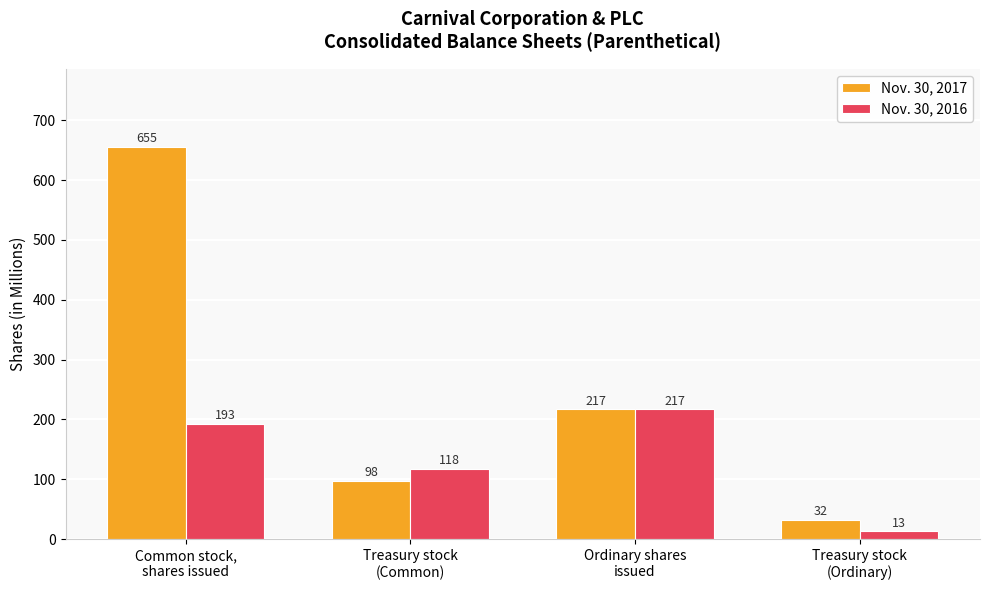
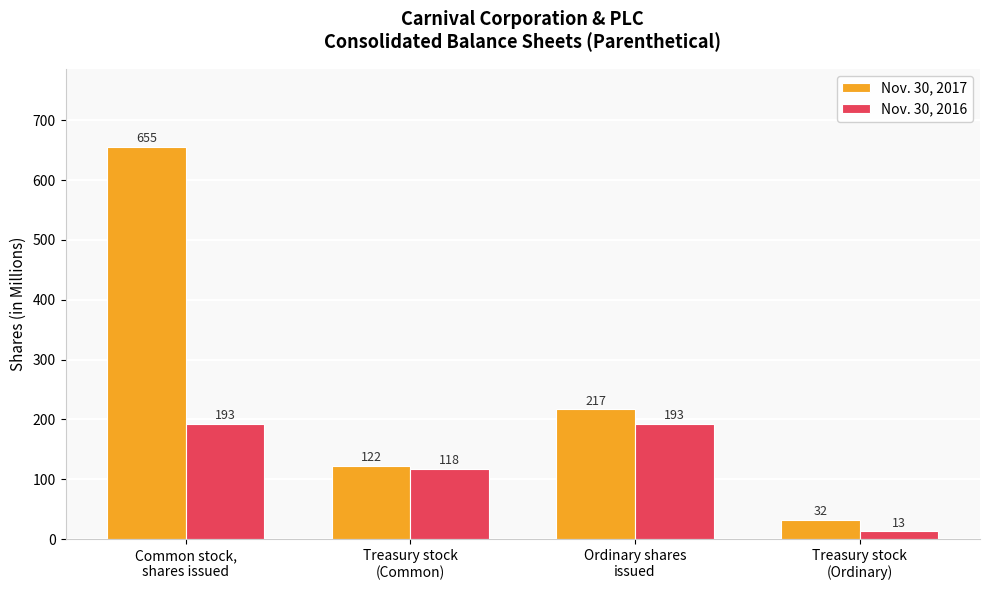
  {
    "Nov. 30, 2017": {
      "Common stock, shares issued": 655,
-     "Treasury stock (Common)": 98,
+     "Treasury stock (Common)": 122,
      "Ordinary shares issued": 217,
      "Treasury stock (Ordinary)": 32
    },
    "Nov. 30, 2016": {
      "Common stock, shares issued": 193,
      "Treasury stock (Common)": 118,
-     "Ordinary shares issued": 217,
+     "Ordinary shares issued": 193,
      "Treasury stock (Ordinary)": 13
    }
  }
